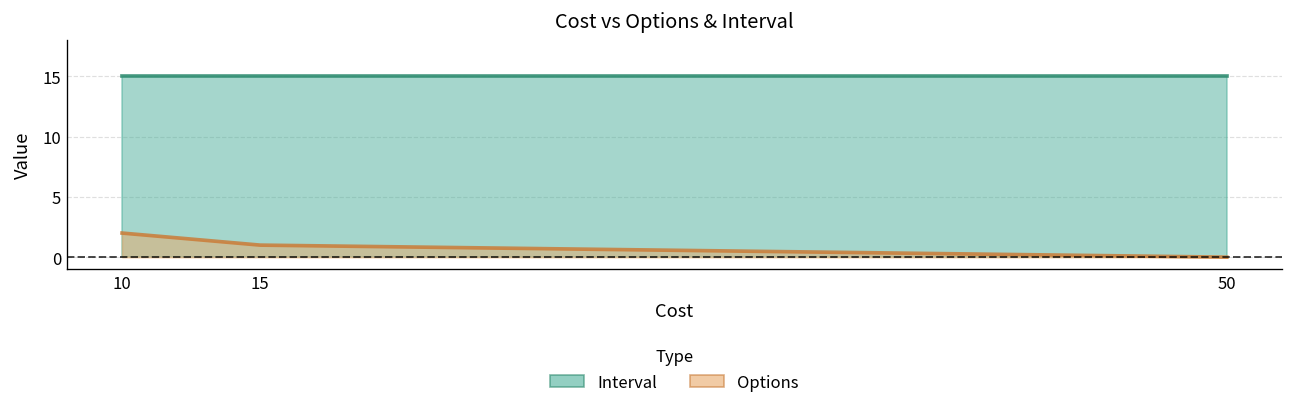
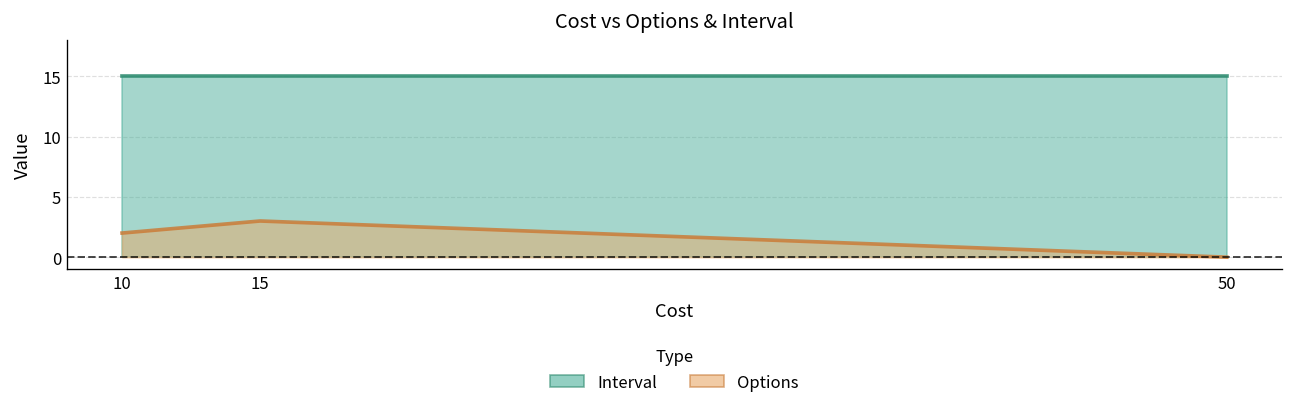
  {
    "Interval": {
      "10": 15,
      "15": 15,
      "50": 15
    },
    "Options": {
      "10": 2,
-     "15": 1,
+     "15": 3,
      "50": 0
    }
  }
